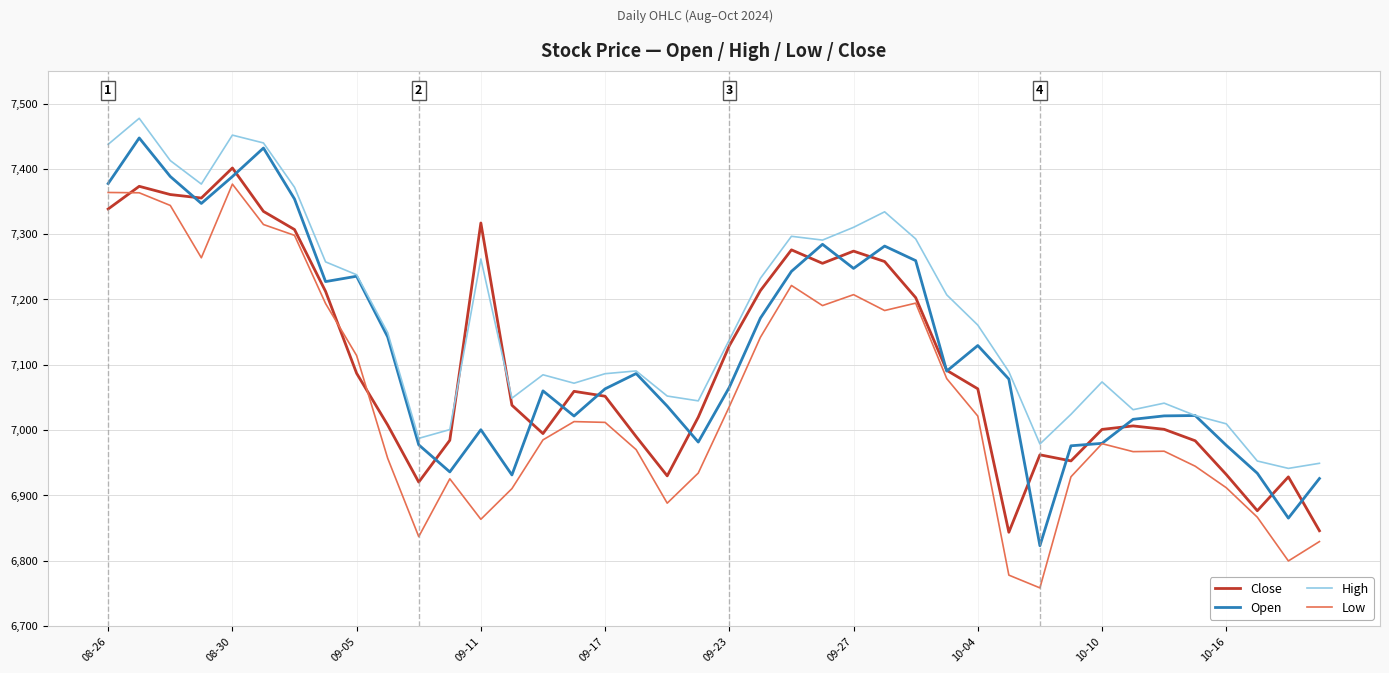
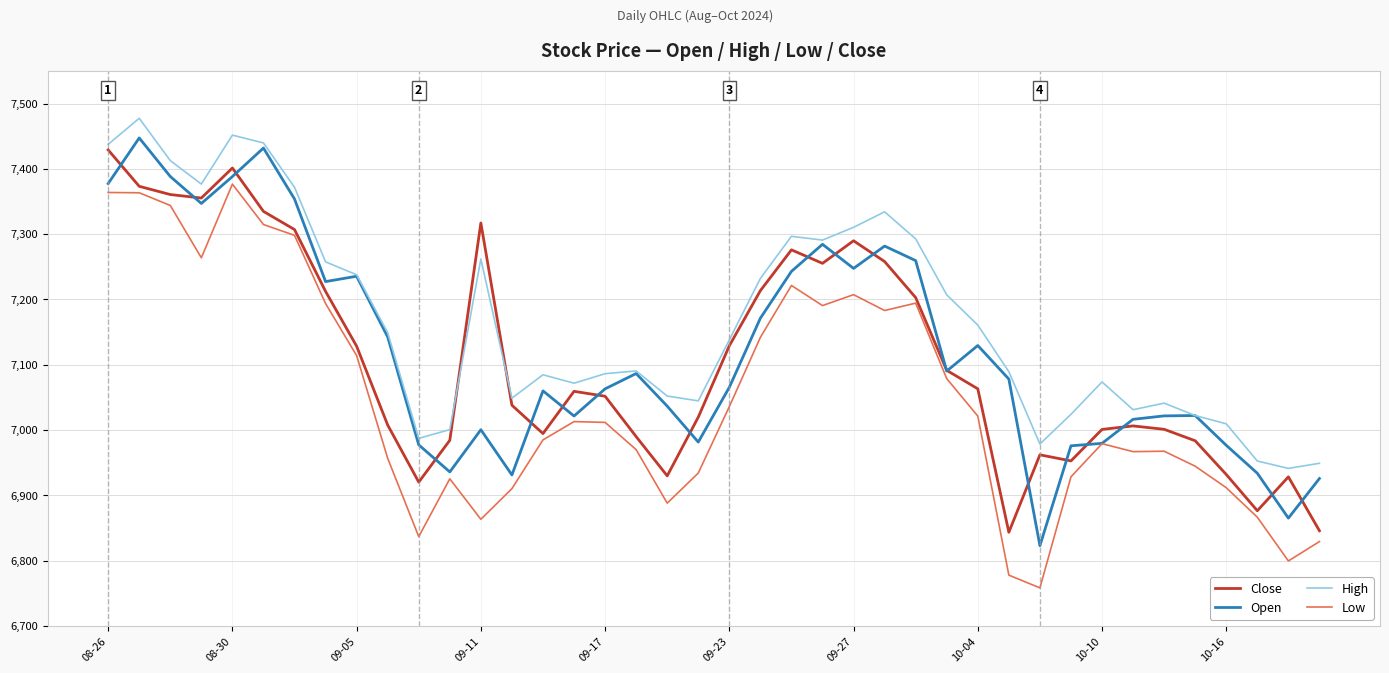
  {
    "Close": {
-     "08-26": "7,340",
+     "08-26": "7,430",
      "08-30": "7,400",
-     "09-05": "7,090",
+     "09-05": "7,130",
      "09-11": "7,320",
      "09-17": "7,050",
      "09-23": "7,130",
-     "09-27": "7,270",
+     "09-27": "7,290",
      "10-04": "7,060",
      "10-10": "7,000",
      "10-16": "6,930"
    },
    "Open": {
      "08-26": "7,380",
      "08-30": "7,390",
      "09-11": "7,000",
      "09-17": "7,060",
      "09-23": "7,070",
      "09-27": "7,250",
      "10-04": "7,130",
      "10-16": "6,980"
    },
    "High": {
      "08-26": "7,440",
      "08-30": "7,450",
      "09-11": "7,260",
      "09-17": "7,090",
      "09-23": "7,140",
      "09-27": "7,310",
      "10-04": "7,160",
      "10-10": "7,070",
      "10-16": "7,010"
    },
    "Low": {
      "08-26": "7,360",
      "08-30": "7,380",
      "09-05": "7,110",
      "09-11": "6,860",
      "09-17": "7,010",
      "09-23": "7,040",
      "09-27": "7,210",
      "10-04": "7,020",
      "10-16": "6,910"
    }
  }
